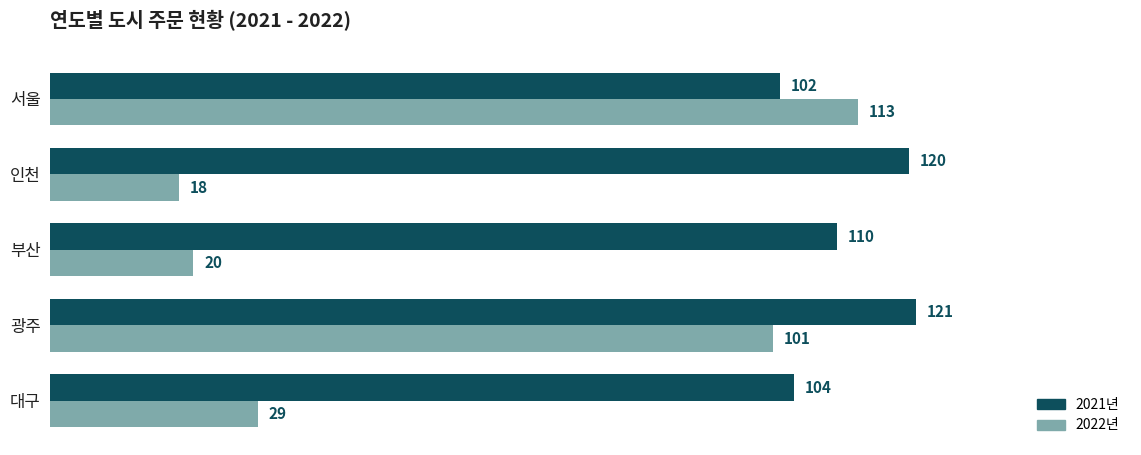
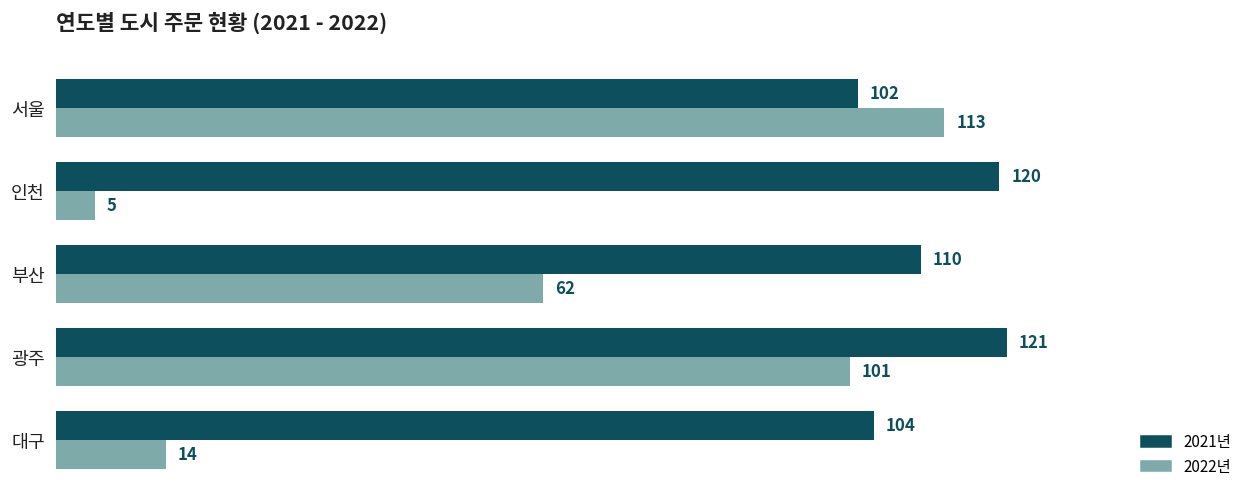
  {
    "2021년": {
      "서울": 102,
      "인천": 120,
      "부산": 110,
      "광주": 121,
      "대구": 104
    },
    "2022년": {
      "서울": 113,
-     "인천": 18,
-     "부산": 20,
+     "인천": 5,
+     "부산": 62,
      "광주": 101,
-     "대구": 29
+     "대구": 14
    }
  }
